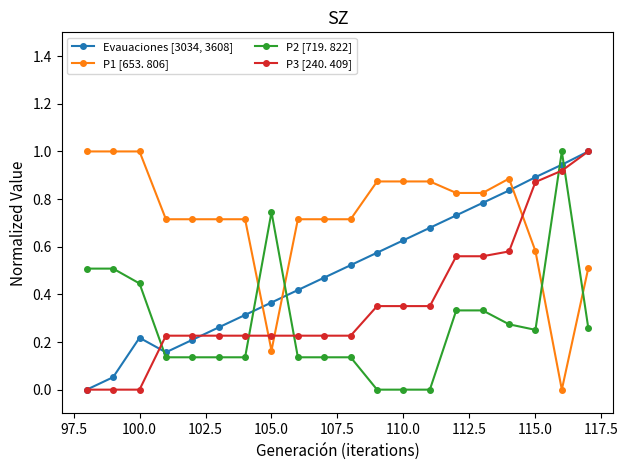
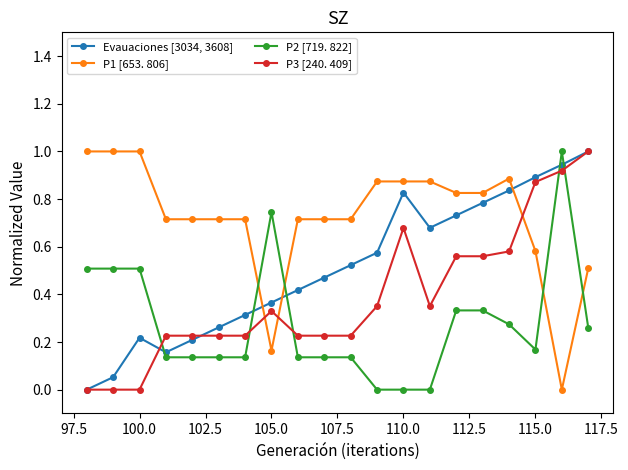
  {
    "Evauaciones [3034, 3608]": {
      "100.0": 0.22,
      "105.0": 0.37,
-     "110.0": 0.63,
+     "110.0": 0.83,
      "115.0": 0.89
    },
    "P1 [653. 806]": {
      "100.0": 1.00,
      "105.0": 0.16,
      "110.0": 0.87,
      "115.0": 0.58
    },
    "P2 [719. 822]": {
-     "100.0": 0.45,
+     "100.0": 0.51,
      "105.0": 0.75,
      "110.0": 0.00,
-     "115.0": 0.25
+     "115.0": 0.17
    },
    "P3 [240. 409]": {
      "100.0": 0.00,
-     "105.0": 0.23,
-     "110.0": 0.35,
+     "105.0": 0.33,
+     "110.0": 0.68,
      "115.0": 0.87
    }
  }
